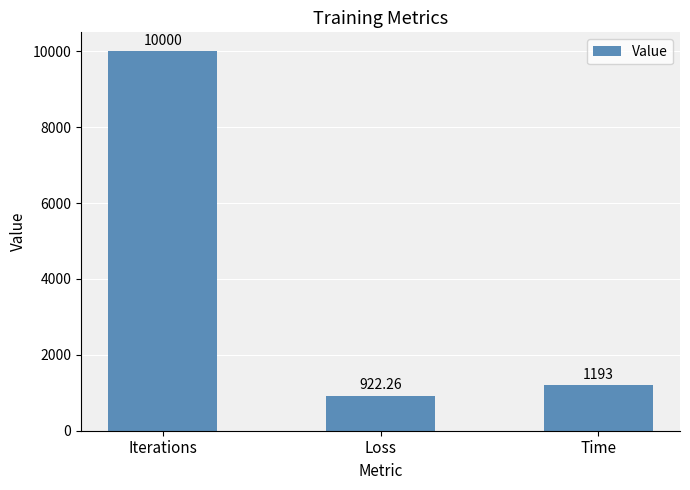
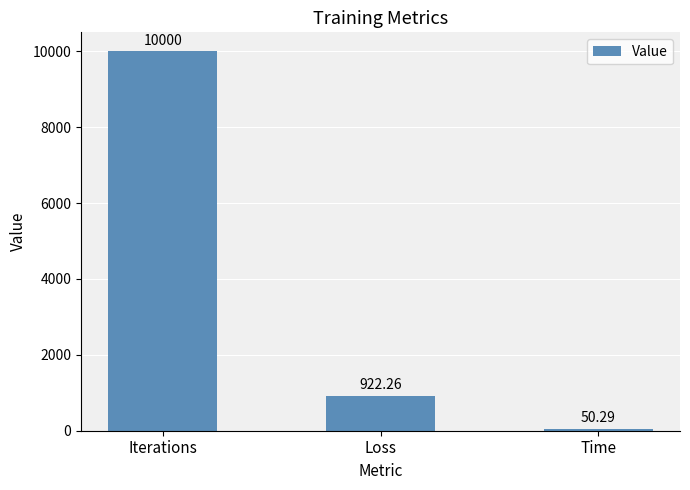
  {
    "Iterations": 10000,
    "Loss": 922.26,
-   "Time": 1193
+   "Time": 50.29
  }
